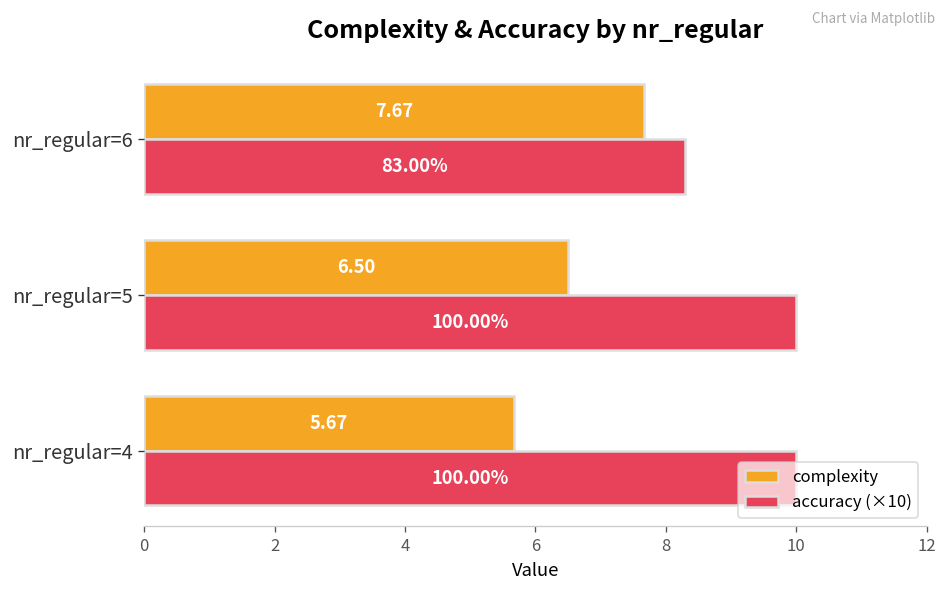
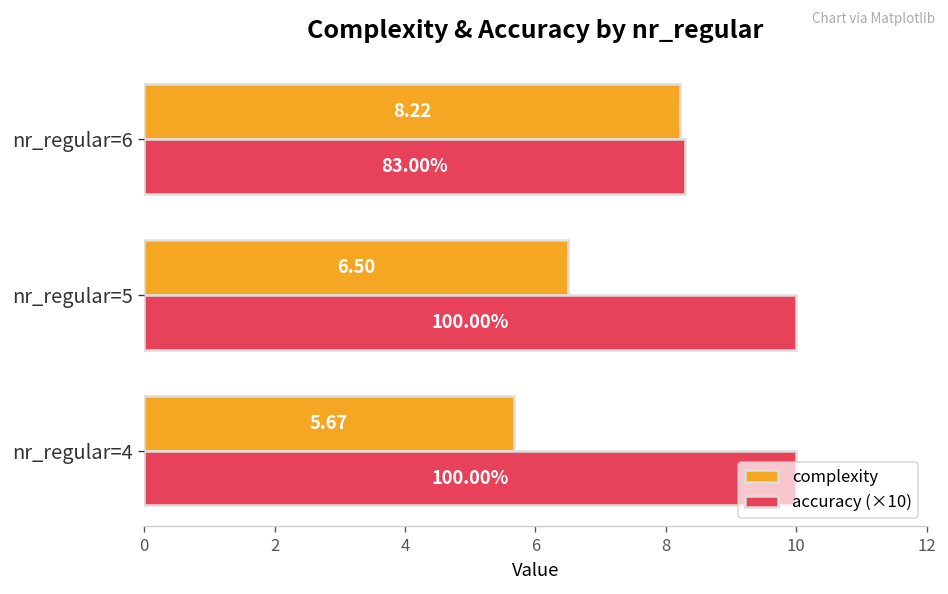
  {
    "complexity": {
-     "nr_regular=6": 7.67,
+     "nr_regular=6": 8.22,
      "nr_regular=5": 6.50,
      "nr_regular=4": 5.67
    }
  }
